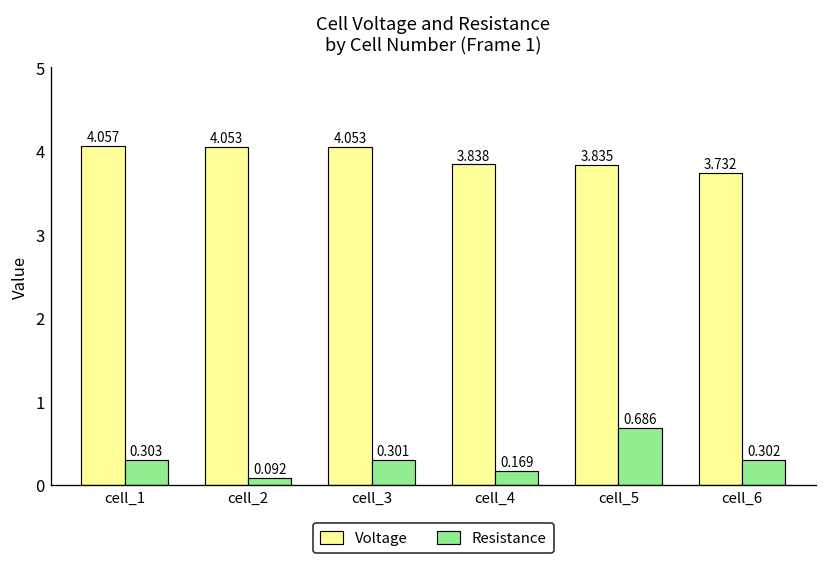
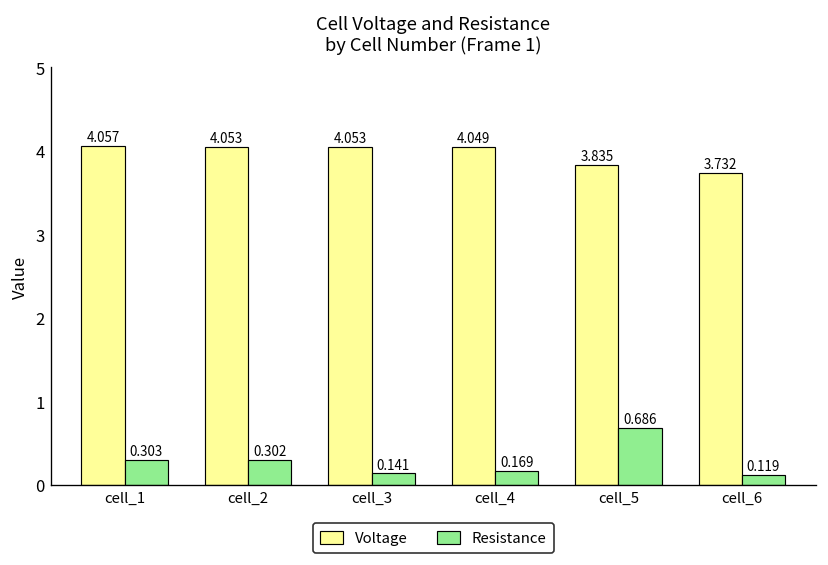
  {
    "Voltage": {
      "cell_1": 4.057,
      "cell_2": 4.053,
      "cell_3": 4.053,
-     "cell_4": 3.838,
+     "cell_4": 4.049,
      "cell_5": 3.835,
      "cell_6": 3.732
    },
    "Resistance": {
      "cell_1": 0.303,
-     "cell_2": 0.092,
-     "cell_3": 0.301,
+     "cell_2": 0.302,
+     "cell_3": 0.141,
      "cell_4": 0.169,
      "cell_5": 0.686,
-     "cell_6": 0.302
+     "cell_6": 0.119
    }
  }
